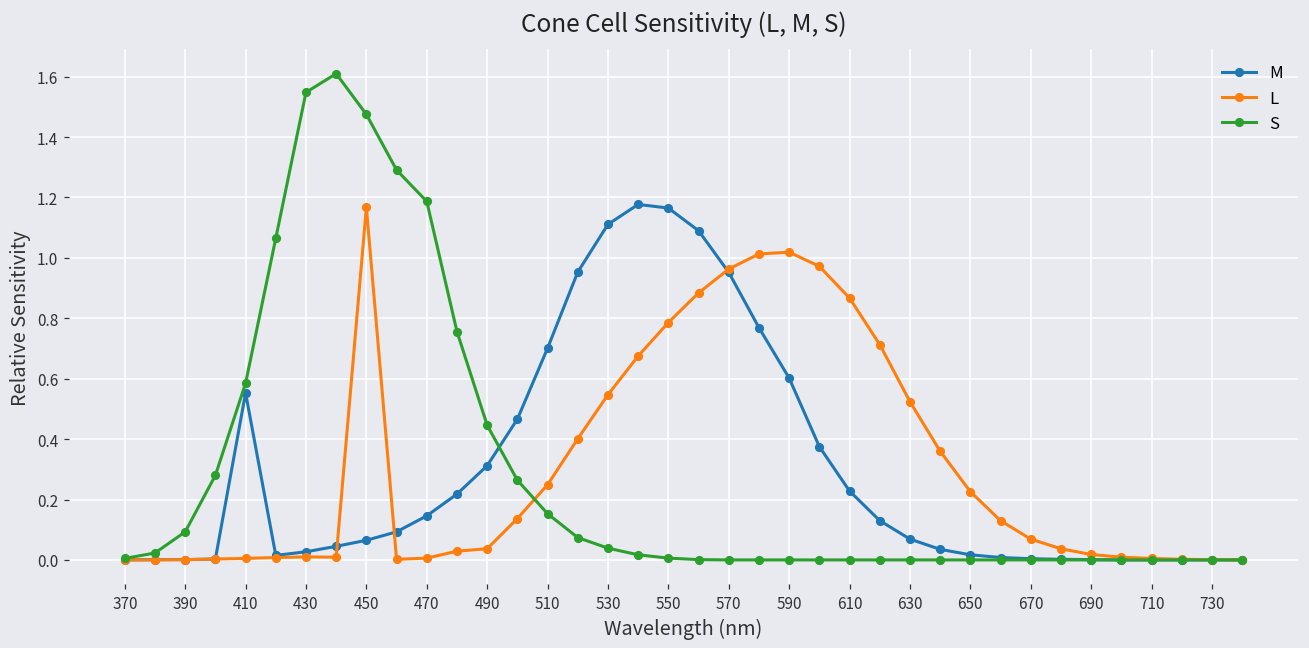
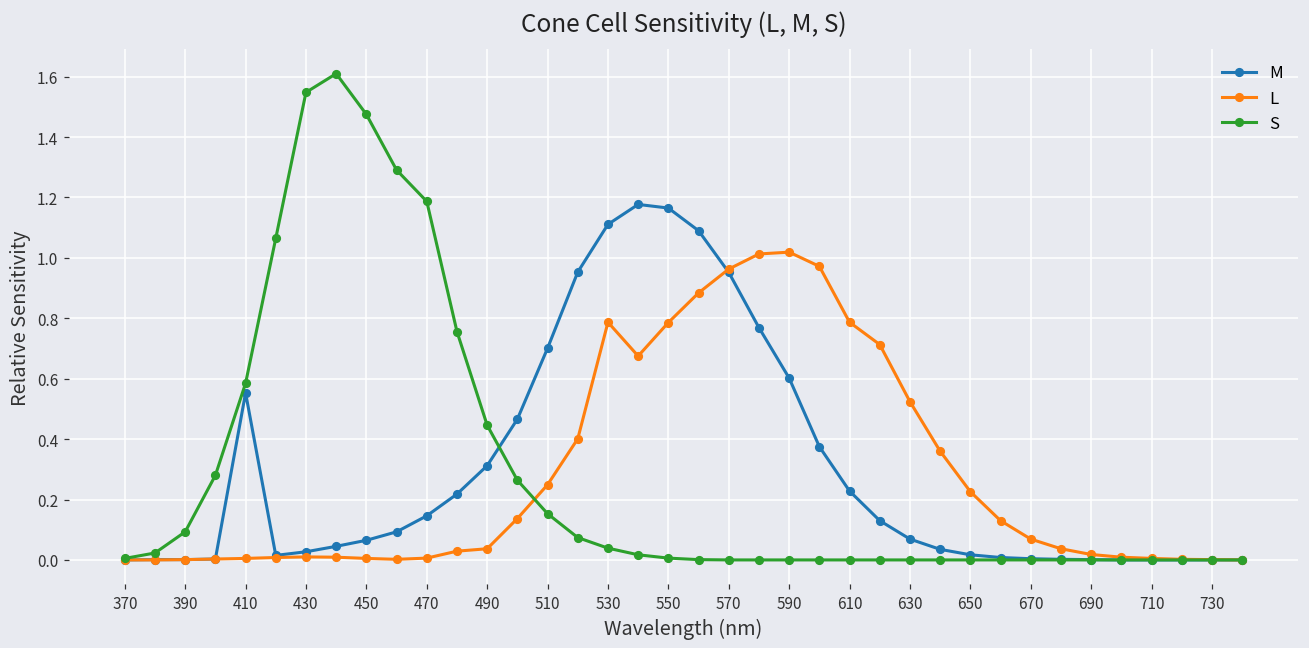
  {
    "M": {
      "410": 0.55,
      "430": 0.03,
      "450": 0.07,
      "470": 0.15,
      "490": 0.31,
      "510": 0.70,
      "530": 1.11,
      "550": 1.17,
      "570": 0.95,
      "590": 0.60,
      "610": 0.23,
      "630": 0.07,
      "650": 0.02
    },
    "L": {
      "410": 0.01,
      "430": 0.01,
-     "450": 1.17,
+     "450": 0.01,
      "470": 0.01,
      "490": 0.04,
      "510": 0.25,
-     "530": 0.55,
+     "530": 0.79,
      "550": 0.79,
      "570": 0.96,
      "590": 1.02,
-     "610": 0.87,
+     "610": 0.79,
      "630": 0.52,
      "650": 0.23,
      "670": 0.07,
      "690": 0.02
    },
    "S": {
      "390": 0.09,
      "410": 0.59,
      "430": 1.55,
      "450": 1.48,
      "470": 1.19,
      "490": 0.45,
      "510": 0.15,
      "530": 0.04,
      "550": 0.01,
      "570": 0.00,
      "590": 0.00,
      "610": 0.00,
      "630": 0.00,
      "650": 0.00
    }
  }
